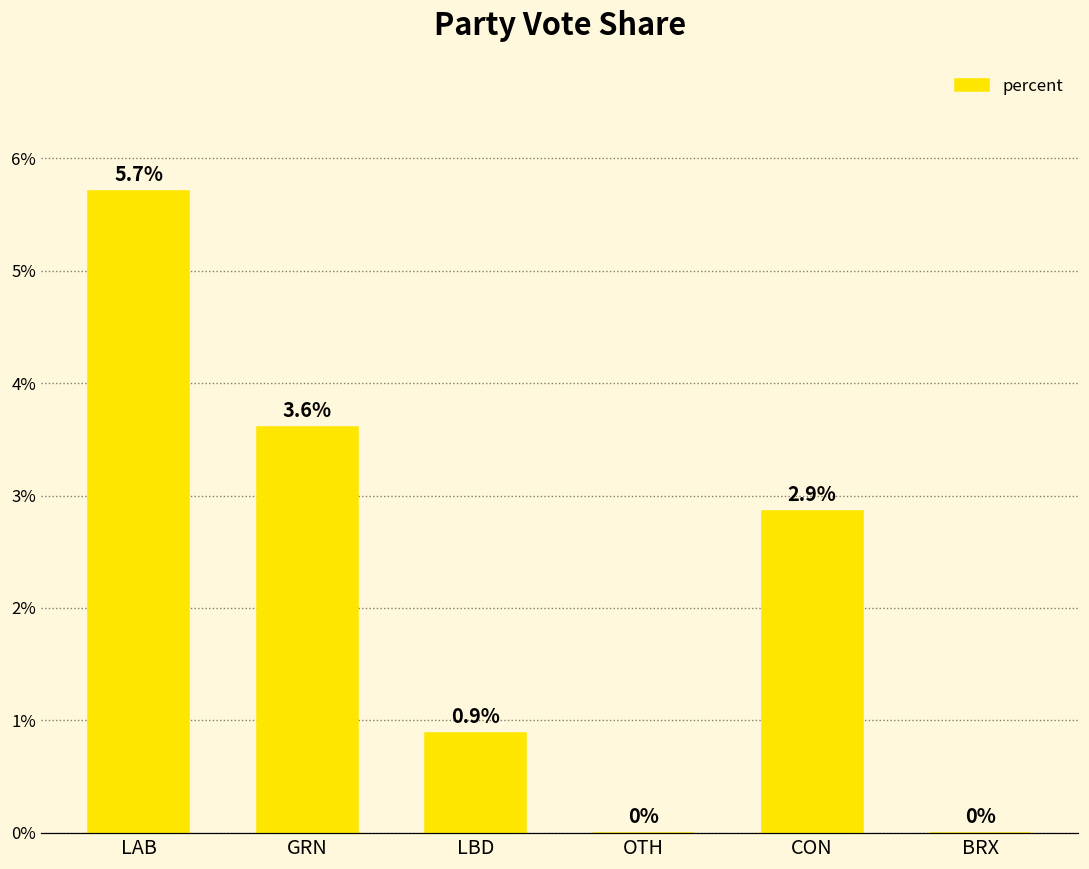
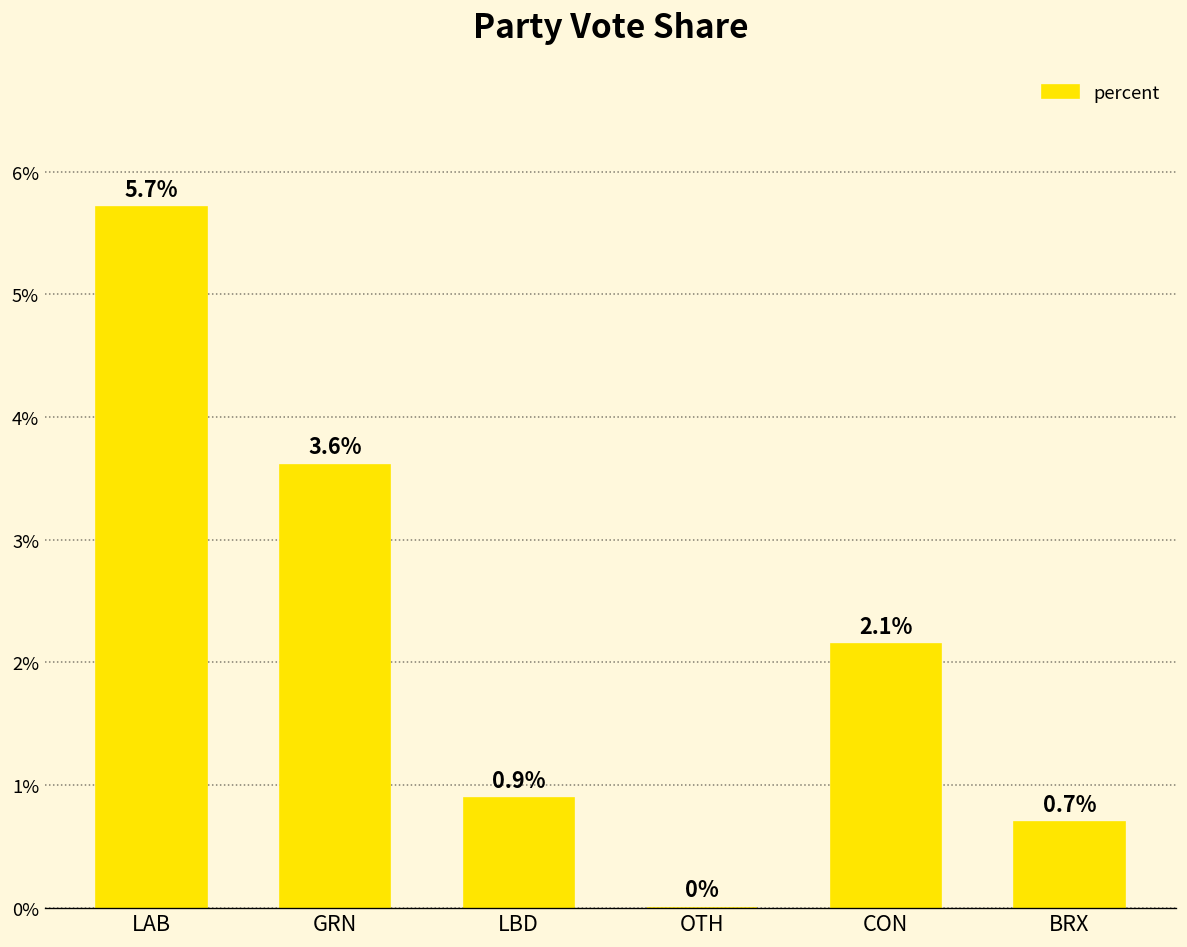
  {
    "LAB": "5.7%",
    "GRN": "3.6%",
    "LBD": "0.9%",
    "OTH": "0%",
-   "CON": "2.9%",
-   "BRX": "0%"
+   "CON": "2.1%",
+   "BRX": "0.7%"
  }
